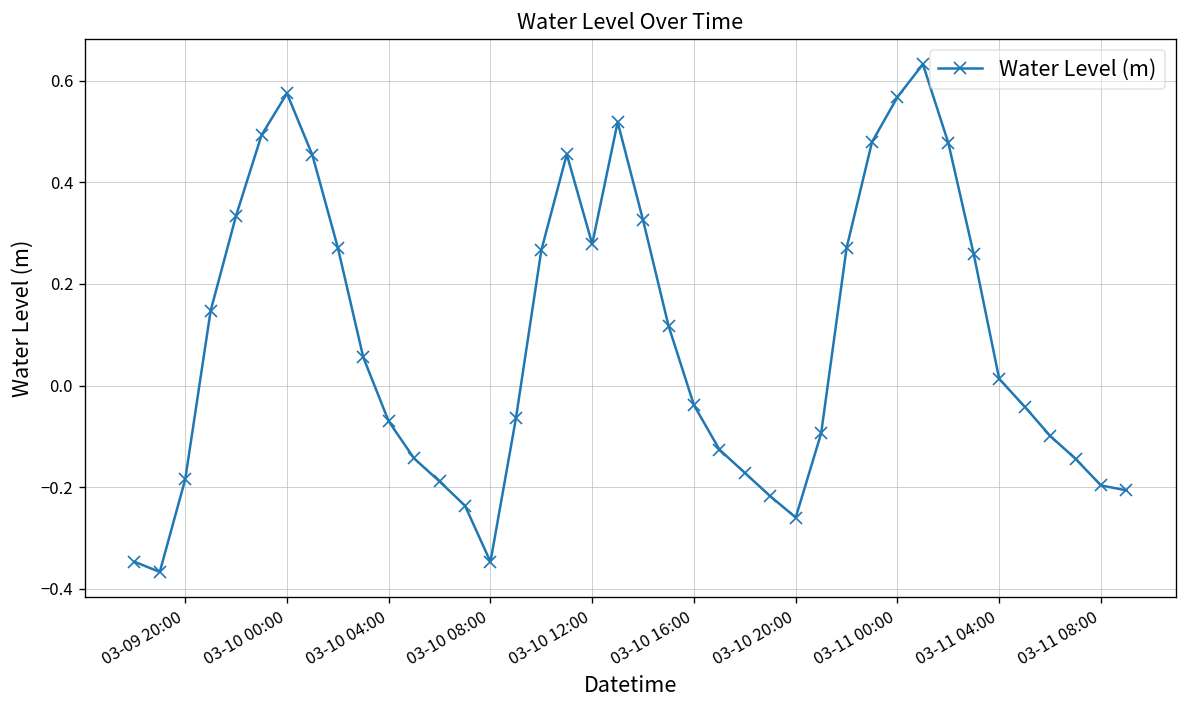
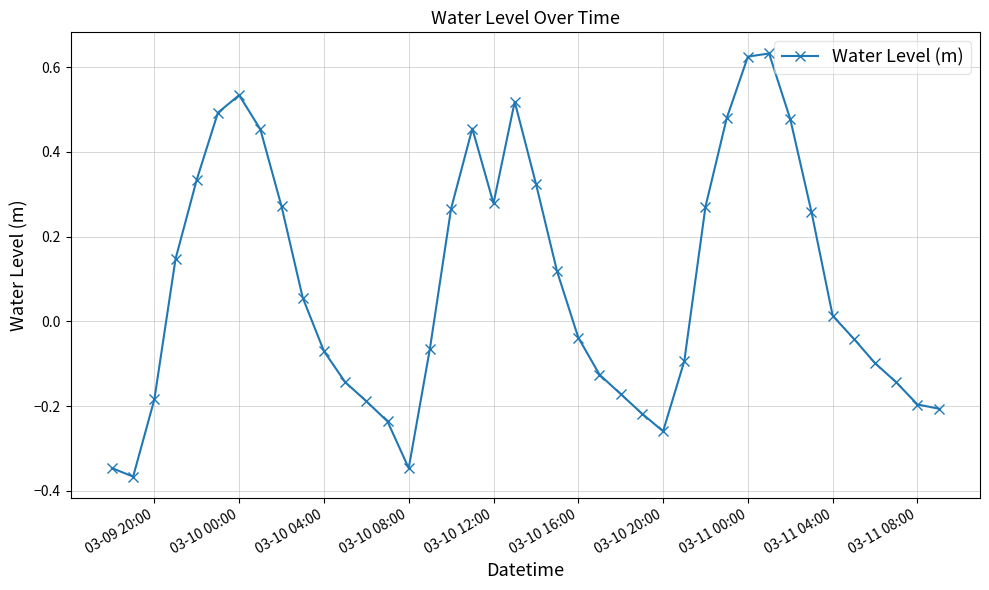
  {
    "03-09 20:00": -0.18,
-   "03-10 00:00": 0.57,
+   "03-10 00:00": 0.53,
    "03-10 04:00": -0.07,
    "03-10 08:00": -0.35,
    "03-10 12:00": 0.28,
    "03-10 16:00": -0.04,
    "03-10 20:00": -0.26,
-   "03-11 00:00": 0.57,
+   "03-11 00:00": 0.63,
    "03-11 04:00": 0.01,
    "03-11 08:00": -0.20
  }
